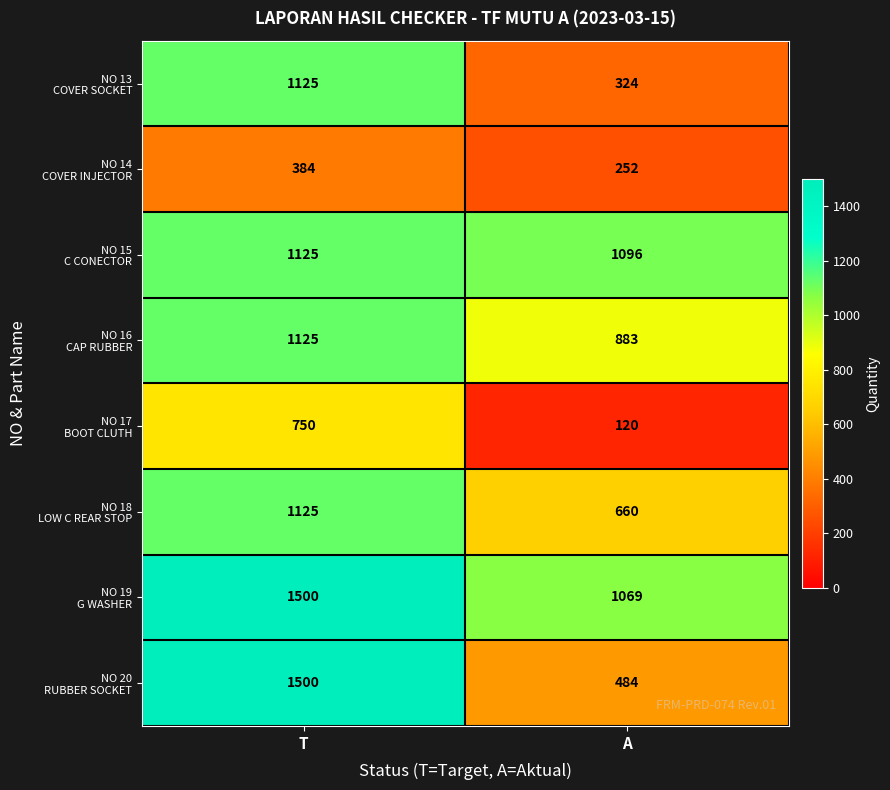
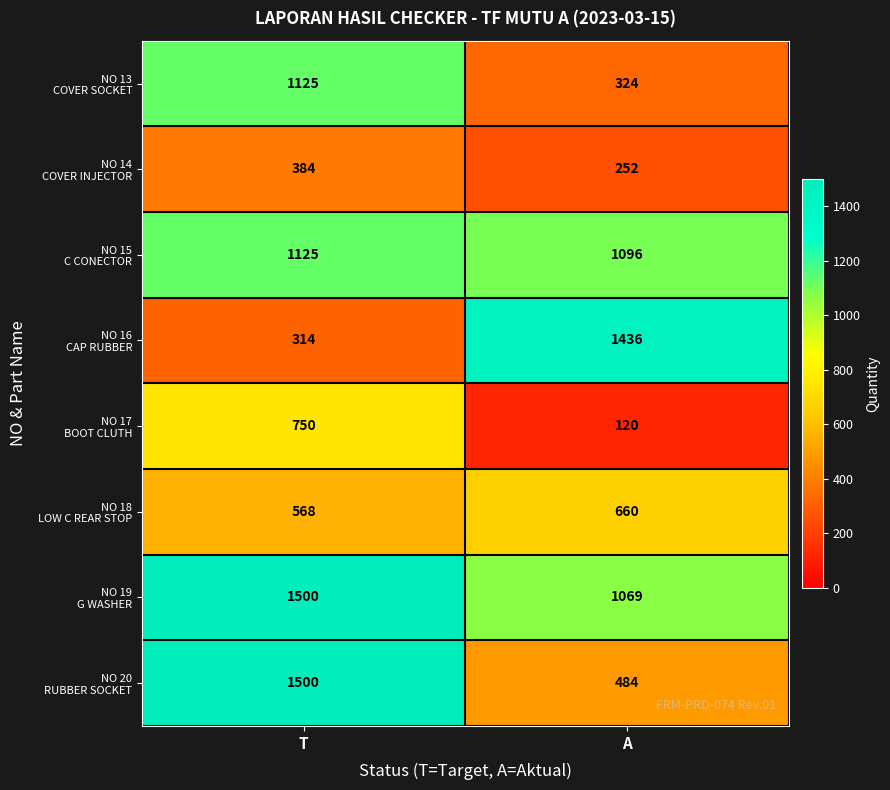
  {
    "NO 13 COVER SOCKET": {
      "T": 1125,
      "A": 324
    },
    "NO 14 COVER INJECTOR": {
      "T": 384,
      "A": 252
    },
    "NO 15 C CONECTOR": {
      "T": 1125,
      "A": 1096
    },
    "NO 16 CAP RUBBER": {
-     "T": 1125,
-     "A": 883
+     "T": 314,
+     "A": 1436
    },
    "NO 17 BOOT CLUTH": {
      "T": 750,
      "A": 120
    },
    "NO 18 LOW C REAR STOP": {
-     "T": 1125,
+     "T": 568,
      "A": 660
    },
    "NO 19 G WASHER": {
      "T": 1500,
      "A": 1069
    },
    "NO 20 RUBBER SOCKET": {
      "T": 1500
    }
  }
